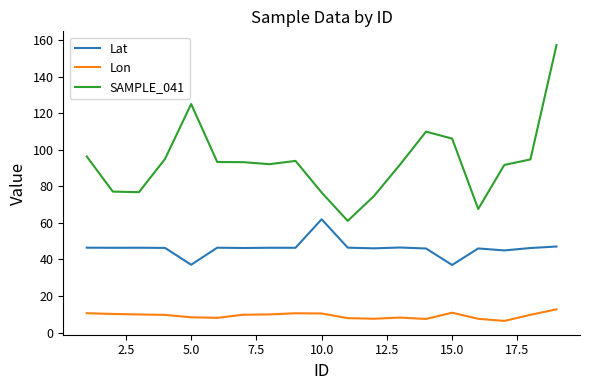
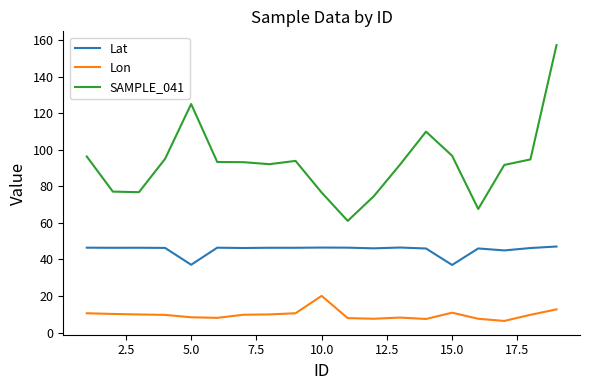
  {
    "Lat": {
      "5.0": 37,
-     "10.0": 62,
+     "10.0": 47,
      "15.0": 37
    },
    "Lon": {
      "5.0": 8,
-     "10.0": 10,
+     "10.0": 20,
      "15.0": 11
    },
    "SAMPLE_041": {
      "5.0": 125,
      "10.0": 77,
-     "15.0": 106
+     "15.0": 97
    }
  }
